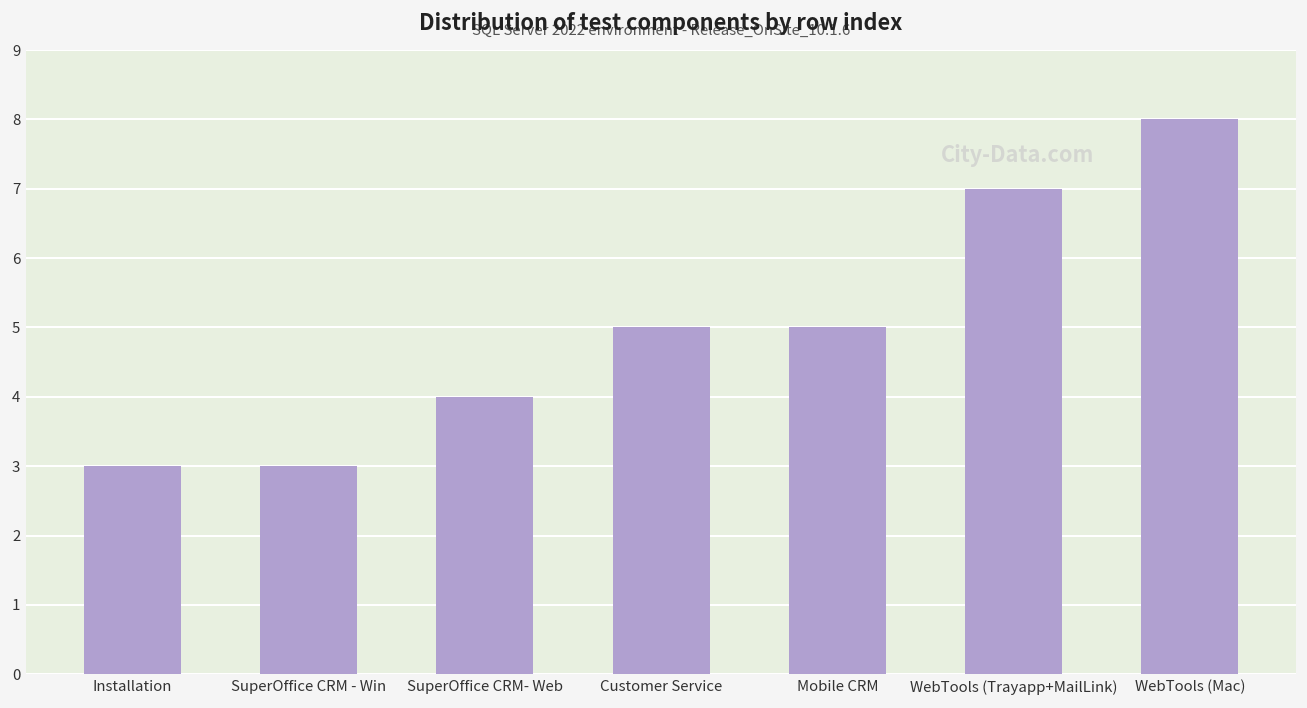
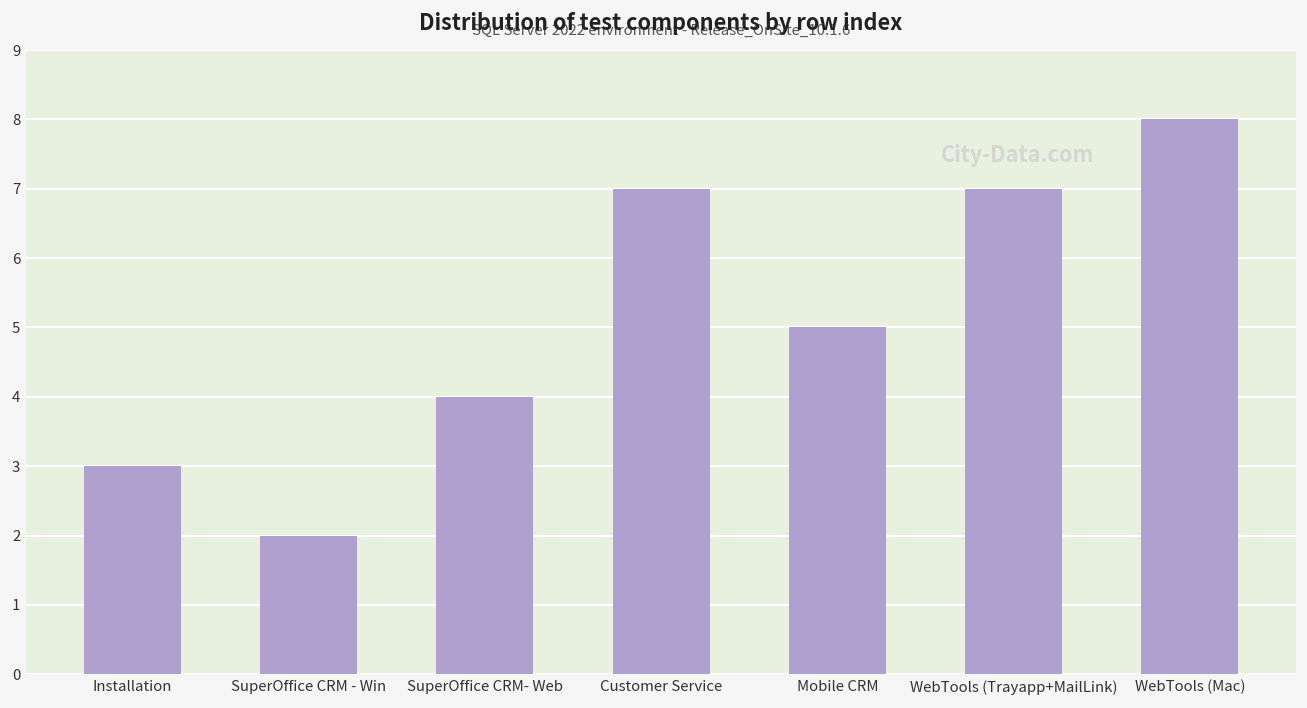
  {
    "Installation": 3,
-   "SuperOffice CRM - Win": 3,
+   "SuperOffice CRM - Win": 2,
    "SuperOffice CRM- Web": 4,
-   "Customer Service": 5,
+   "Customer Service": 7,
    "Mobile CRM": 5,
    "WebTools (Trayapp+MailLink)": 7,
    "WebTools (Mac)": 8
  }
